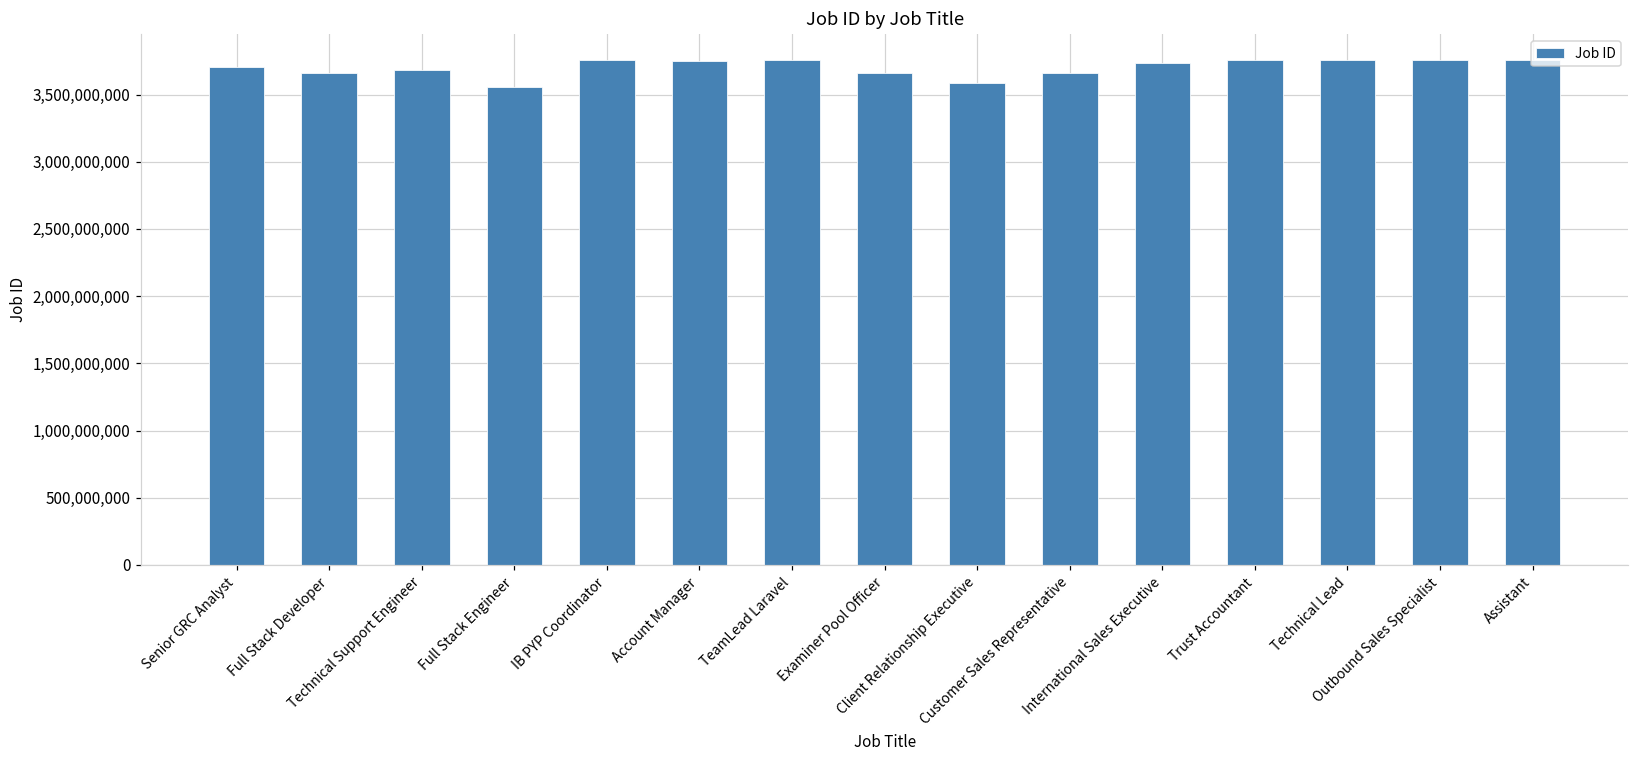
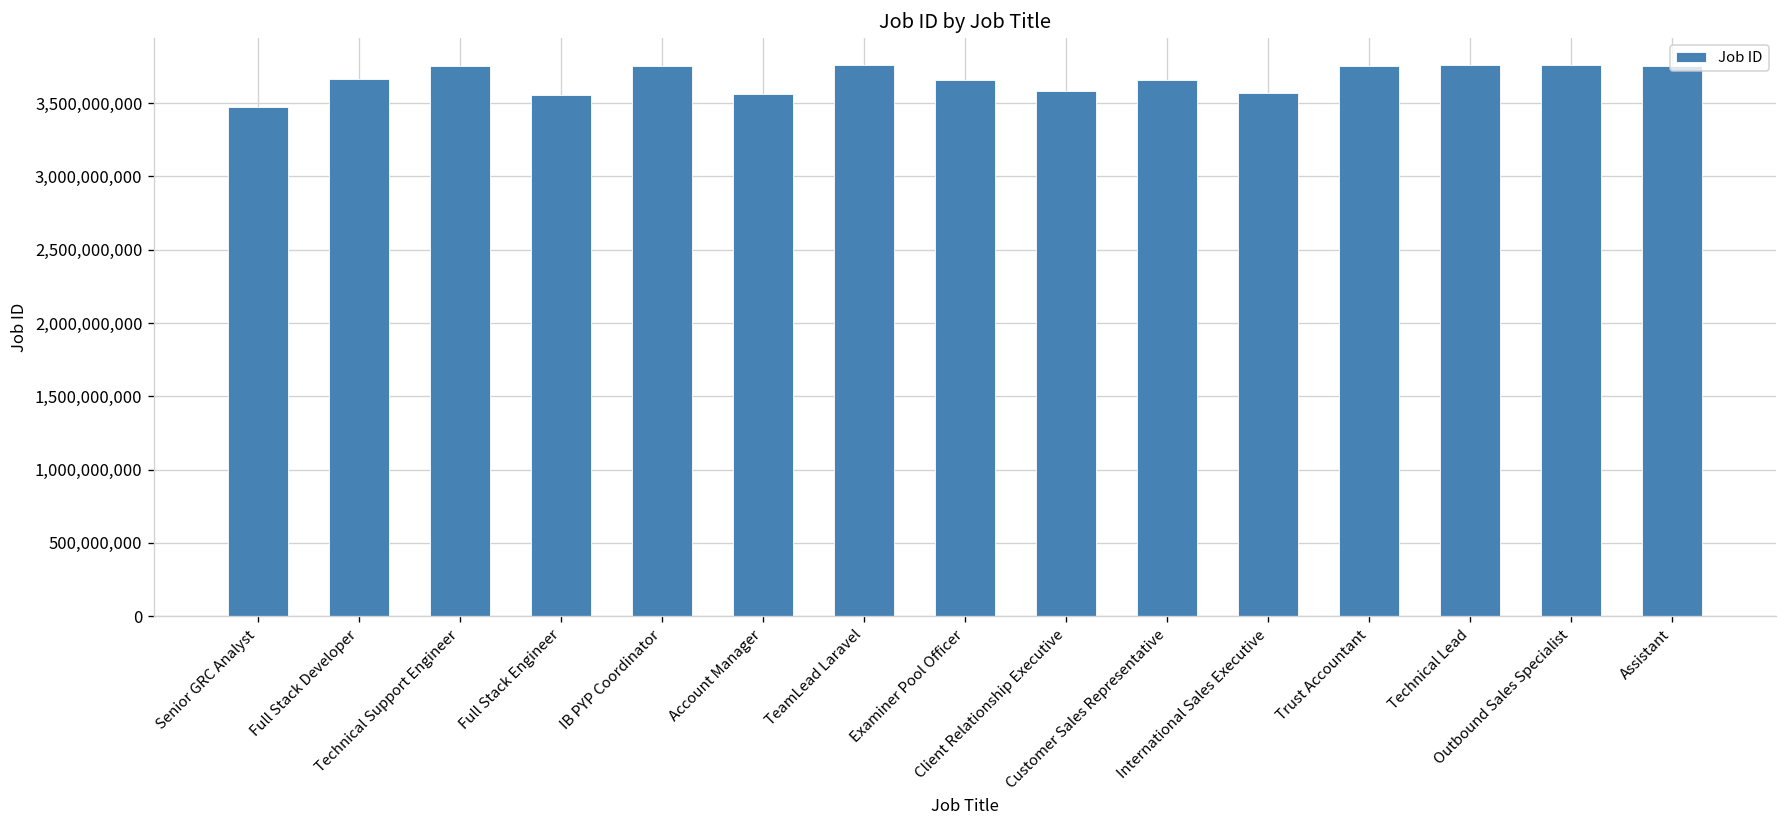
  {
-   "Senior GRC Analyst": "3,710,000,000",
+   "Senior GRC Analyst": "3,470,000,000",
    "Full Stack Developer": "3,660,000,000",
-   "Technical Support Engineer": "3,680,000,000",
+   "Technical Support Engineer": "3,750,000,000",
    "Full Stack Engineer": "3,550,000,000",
    "IB PYP Coordinator": "3,760,000,000",
-   "Account Manager": "3,750,000,000",
+   "Account Manager": "3,570,000,000",
    "TeamLead Laravel": "3,760,000,000",
    "Examiner Pool Officer": "3,660,000,000",
    "Client Relationship Executive": "3,580,000,000",
    "Customer Sales Representative": "3,660,000,000",
-   "International Sales Executive": "3,730,000,000",
+   "International Sales Executive": "3,570,000,000",
    "Trust Accountant": "3,760,000,000",
    "Technical Lead": "3,760,000,000",
    "Outbound Sales Specialist": "3,760,000,000"
  }
